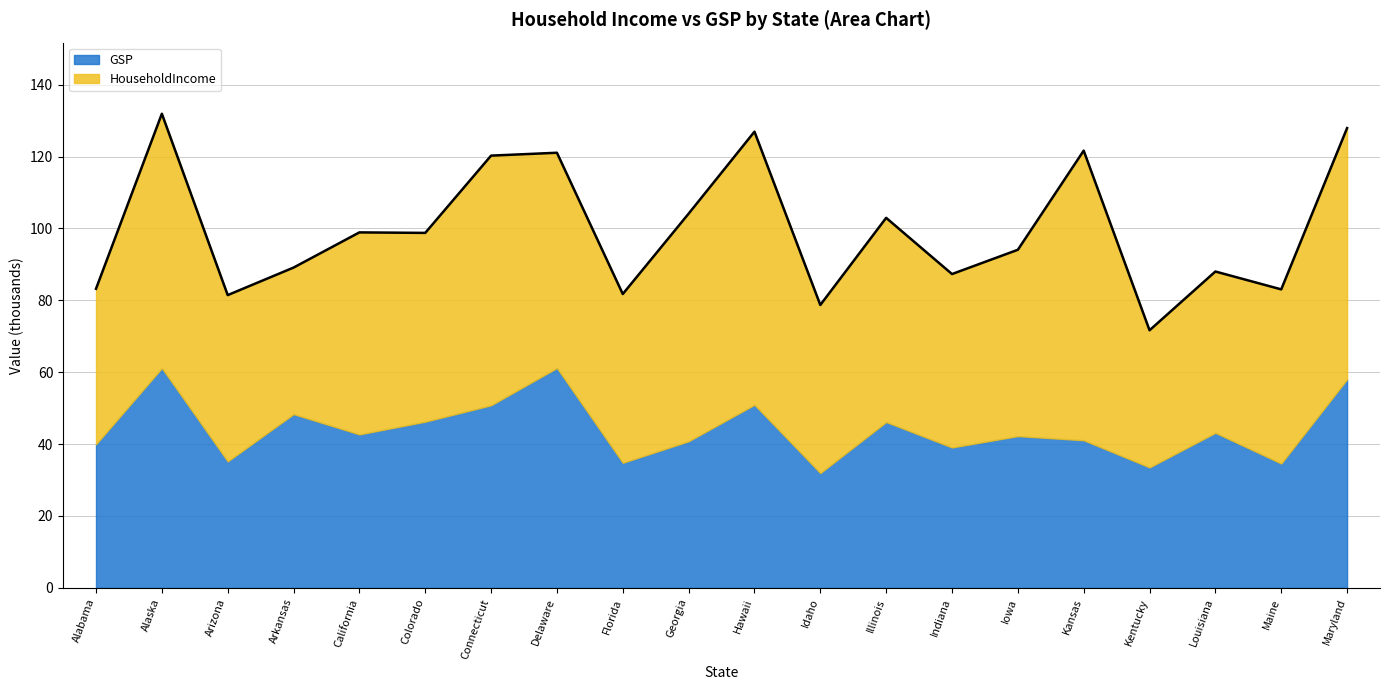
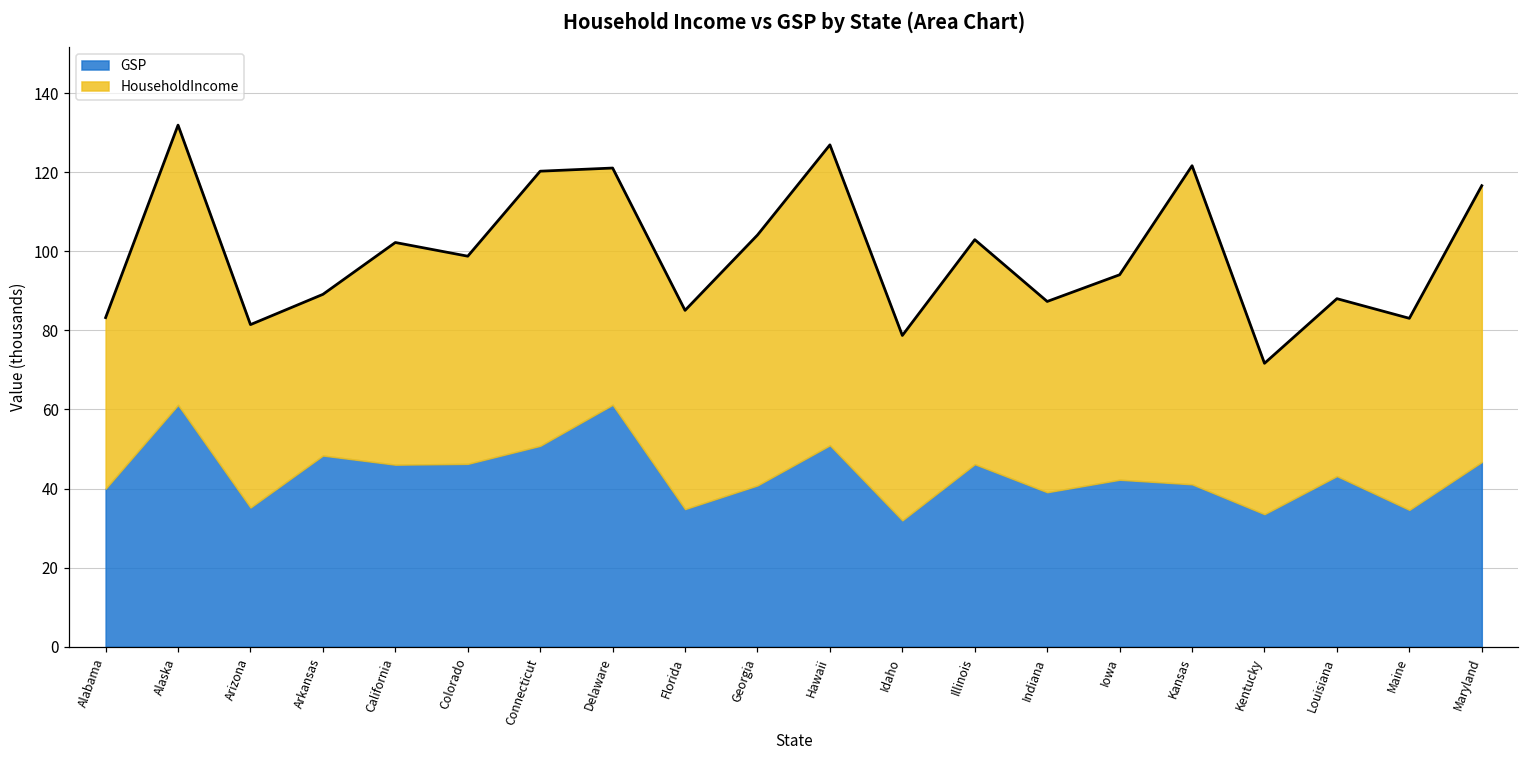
  {
    "GSP": {
      "Alabama": 40,
      "Alaska": 61,
      "Arizona": 35,
      "Arkansas": 48,
-     "California": 43,
+     "California": 46,
      "Colorado": 46,
      "Connecticut": 51,
      "Delaware": 61,
      "Florida": 35,
      "Georgia": 41,
      "Hawaii": 51,
      "Idaho": 32,
      "Illinois": 46,
      "Indiana": 39,
      "Iowa": 42,
      "Kansas": 41,
      "Kentucky": 34,
      "Louisiana": 43,
      "Maine": 35,
-     "Maryland": 58
+     "Maryland": 47
    },
    "HouseholdIncome": {
      "Alabama": 43,
      "Alaska": 71,
      "Arizona": 46,
      "Arkansas": 41,
      "California": 56,
      "Colorado": 53,
      "Connecticut": 69,
      "Delaware": 60,
-     "Florida": 47,
+     "Florida": 50,
      "Georgia": 63,
      "Hawaii": 76,
      "Idaho": 47,
      "Illinois": 57,
      "Indiana": 48,
      "Iowa": 52,
      "Kansas": 81,
      "Kentucky": 38,
      "Louisiana": 45,
      "Maine": 48,
      "Maryland": 70
    }
  }
